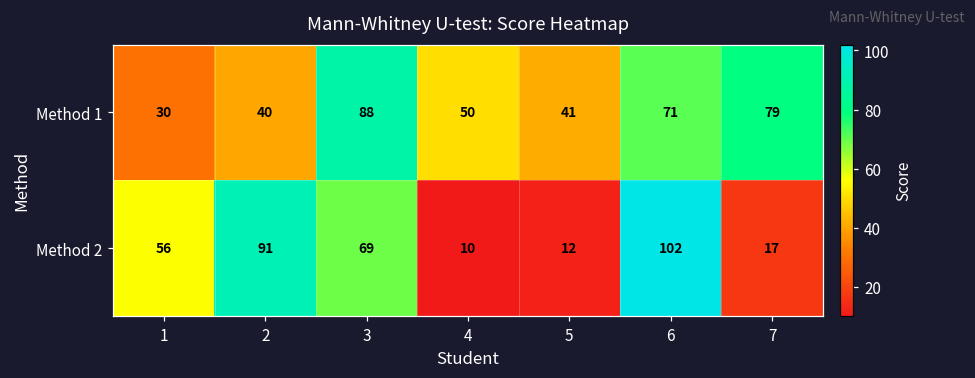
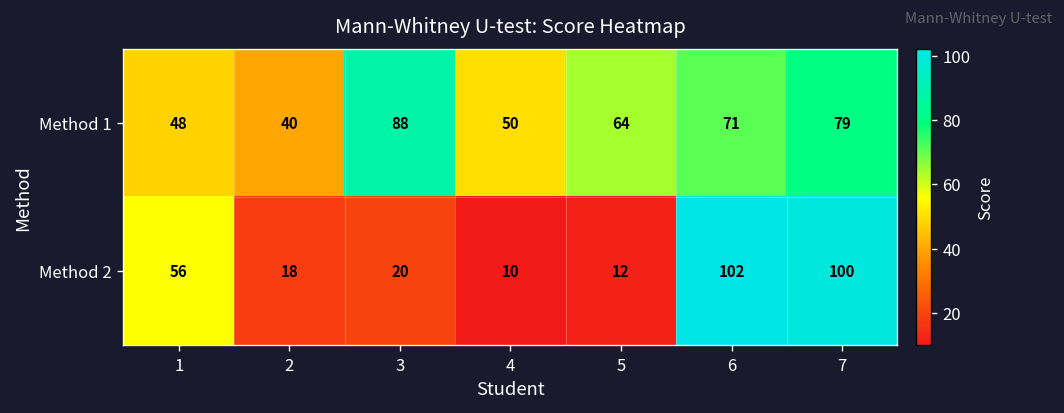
  {
    "Method 1": {
-     "1": 30,
+     "1": 48,
      "2": 40,
      "3": 88,
      "4": 50,
-     "5": 41,
+     "5": 64,
      "6": 71,
      "7": 79
    },
    "Method 2": {
      "1": 56,
-     "2": 91,
-     "3": 69,
+     "2": 18,
+     "3": 20,
      "4": 10,
      "5": 12,
      "6": 102,
-     "7": 17
+     "7": 100
    }
  }
